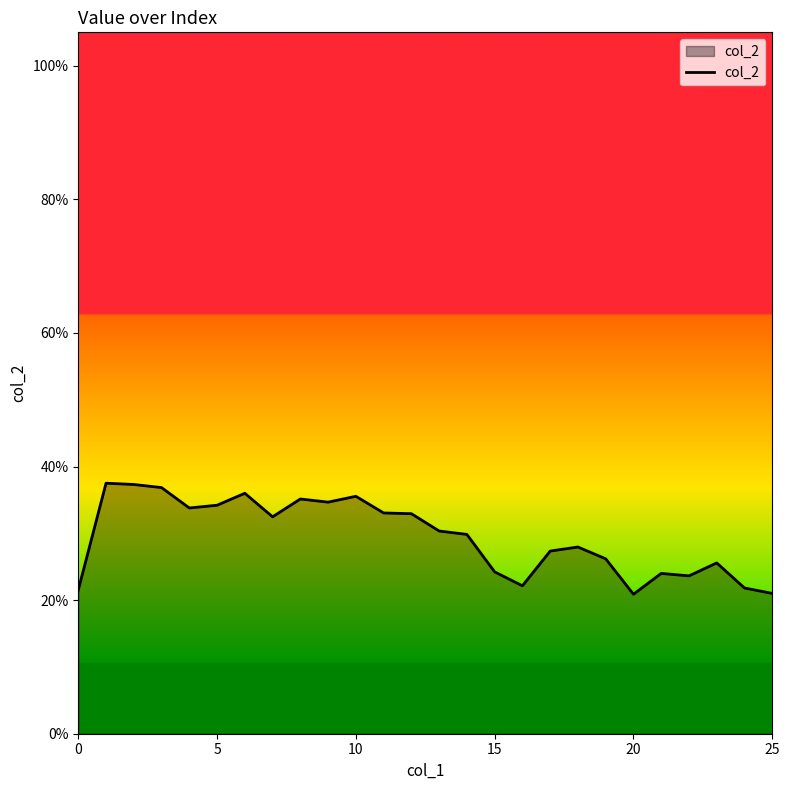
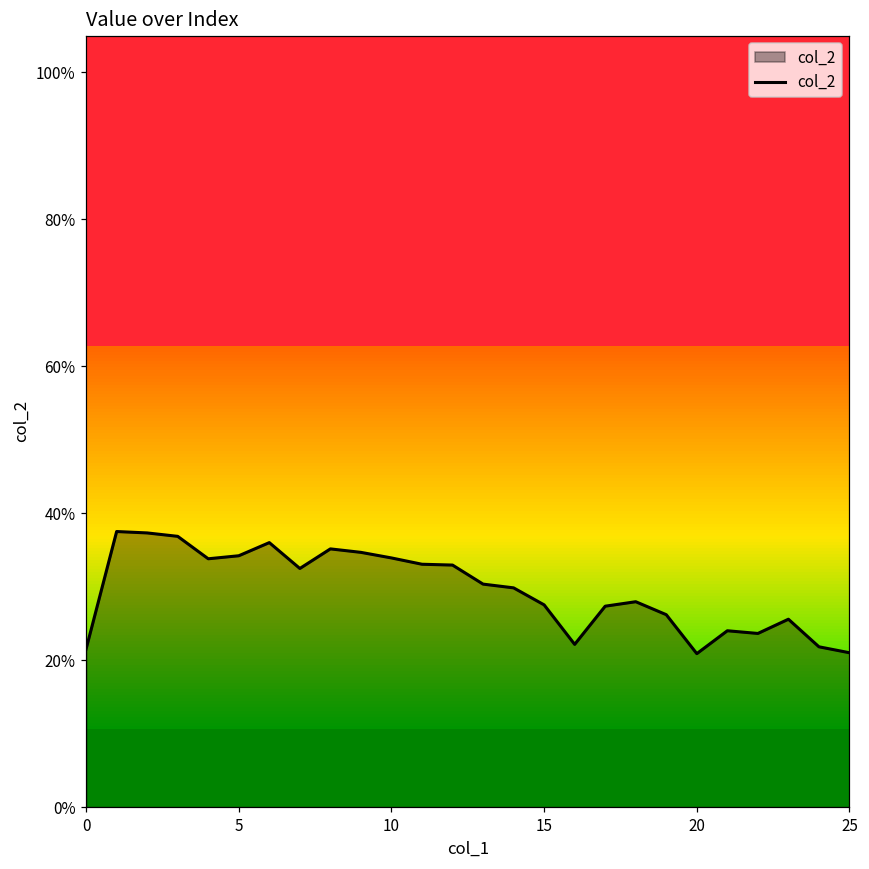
  {
    "0": "22%",
    "5": "34%",
-   "10": "36%",
-   "15": "24%",
+   "10": "34%",
+   "15": "28%",
    "20": "21%",
    "25": "21%"
  }
